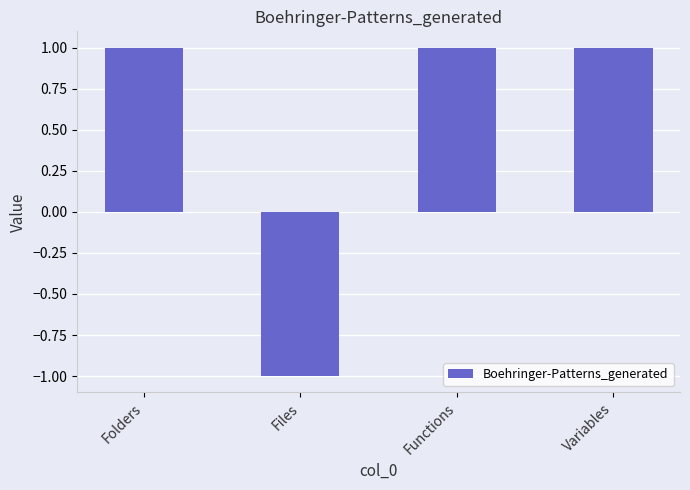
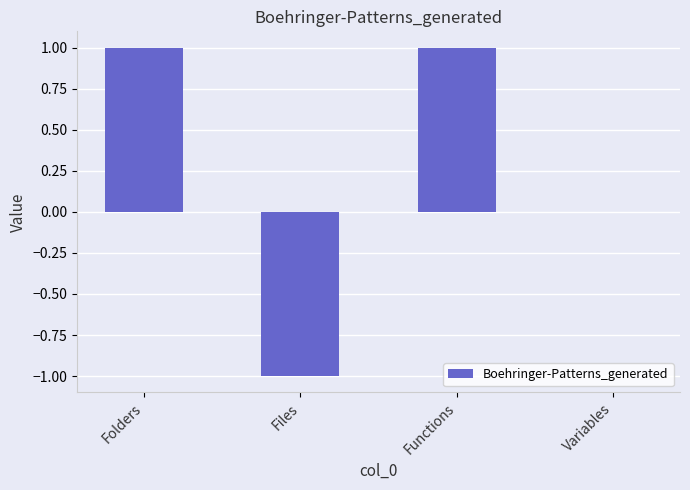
  {
    "Folders": 1,
    "Files": -1,
    "Functions": 1,
-   "Variables": 1
+   "Variables": 0
  }
